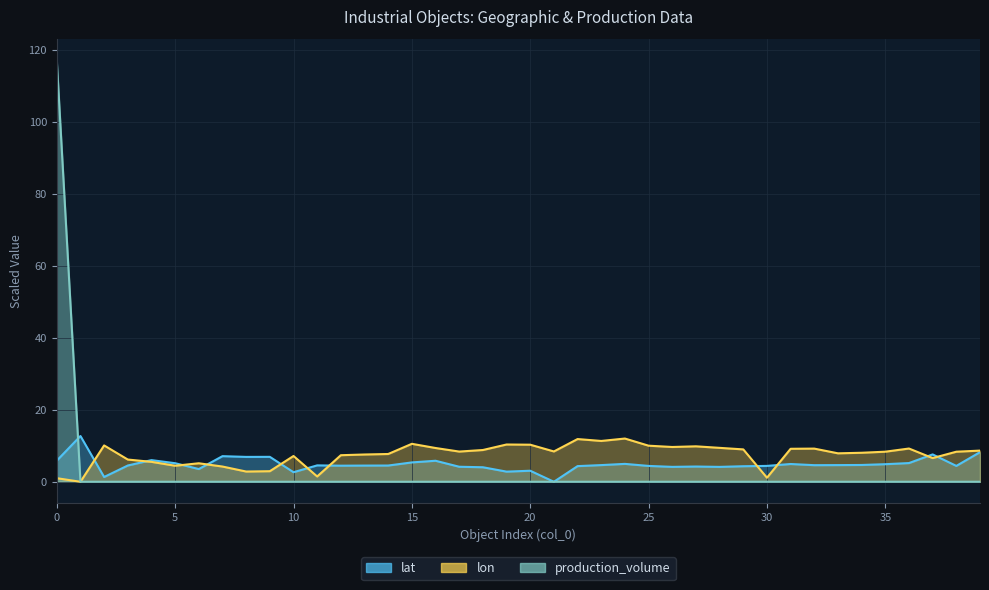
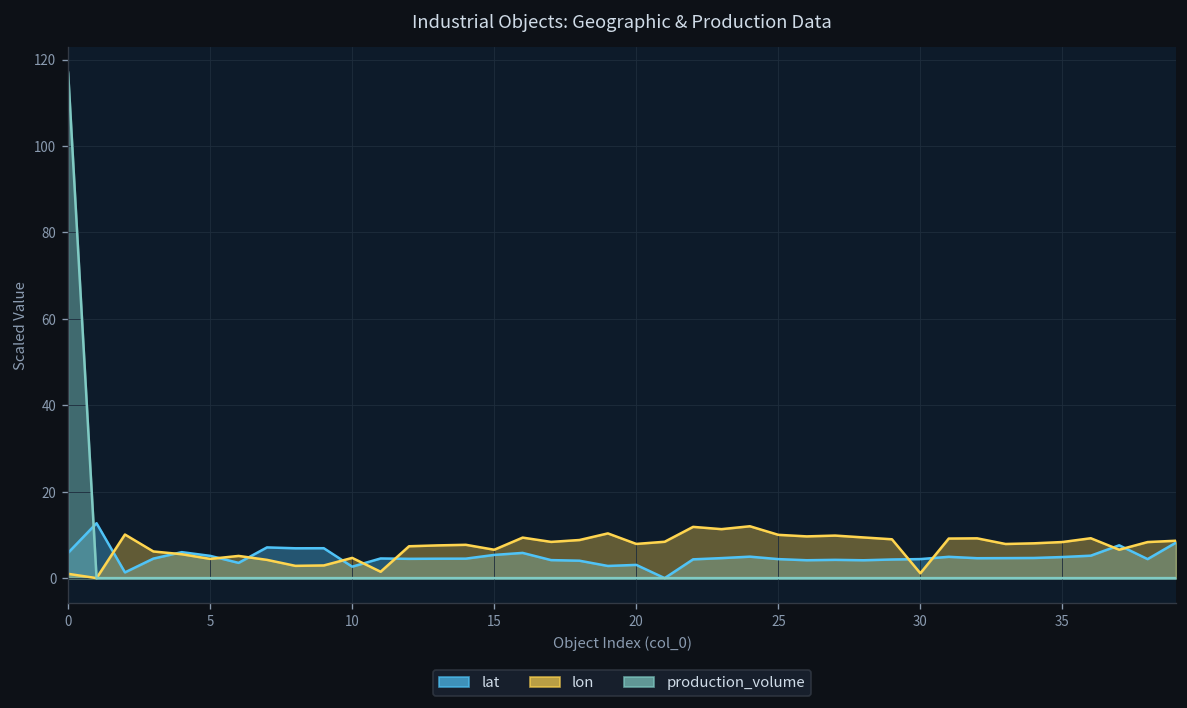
  {
    "lon": {
      "0": 1,
-     "10": 7,
-     "15": 11,
-     "20": 10,
+     "10": 5,
+     "15": 7,
+     "20": 8,
      "25": 10,
      "30": 1,
      "35": 8
    }
  }
